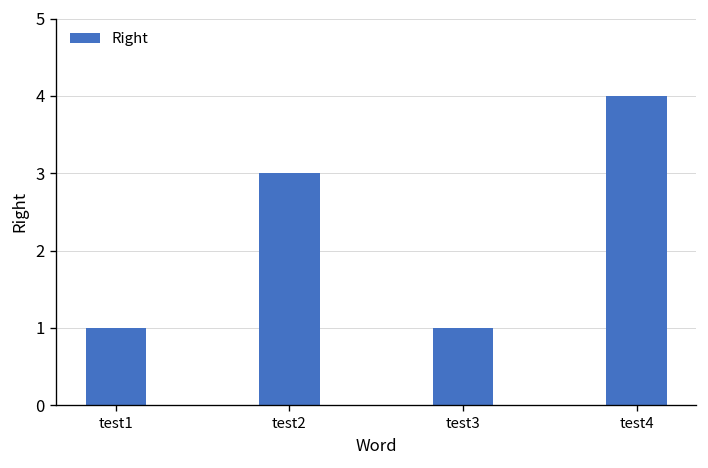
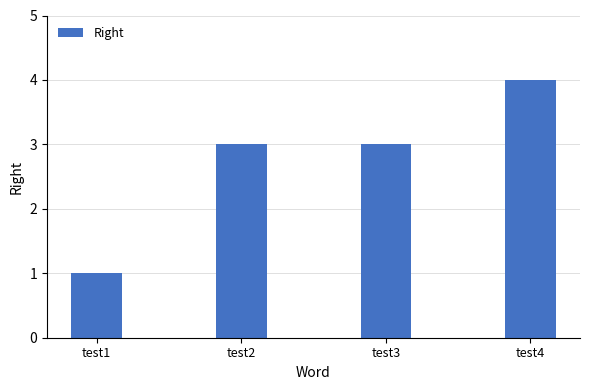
  {
    "test1": 1,
    "test2": 3,
-   "test3": 1,
+   "test3": 3,
    "test4": 4
  }
